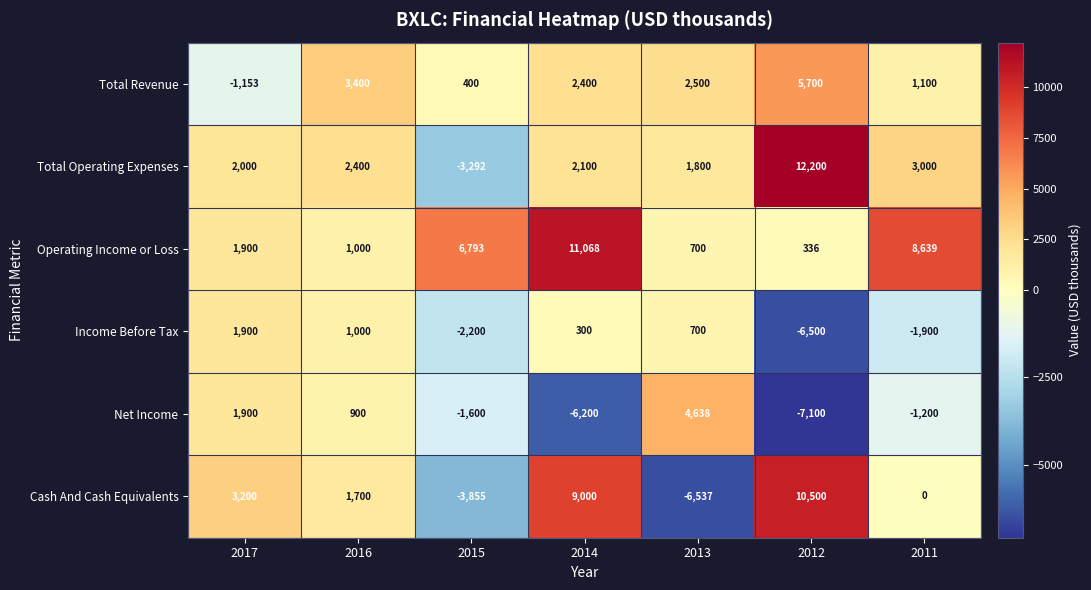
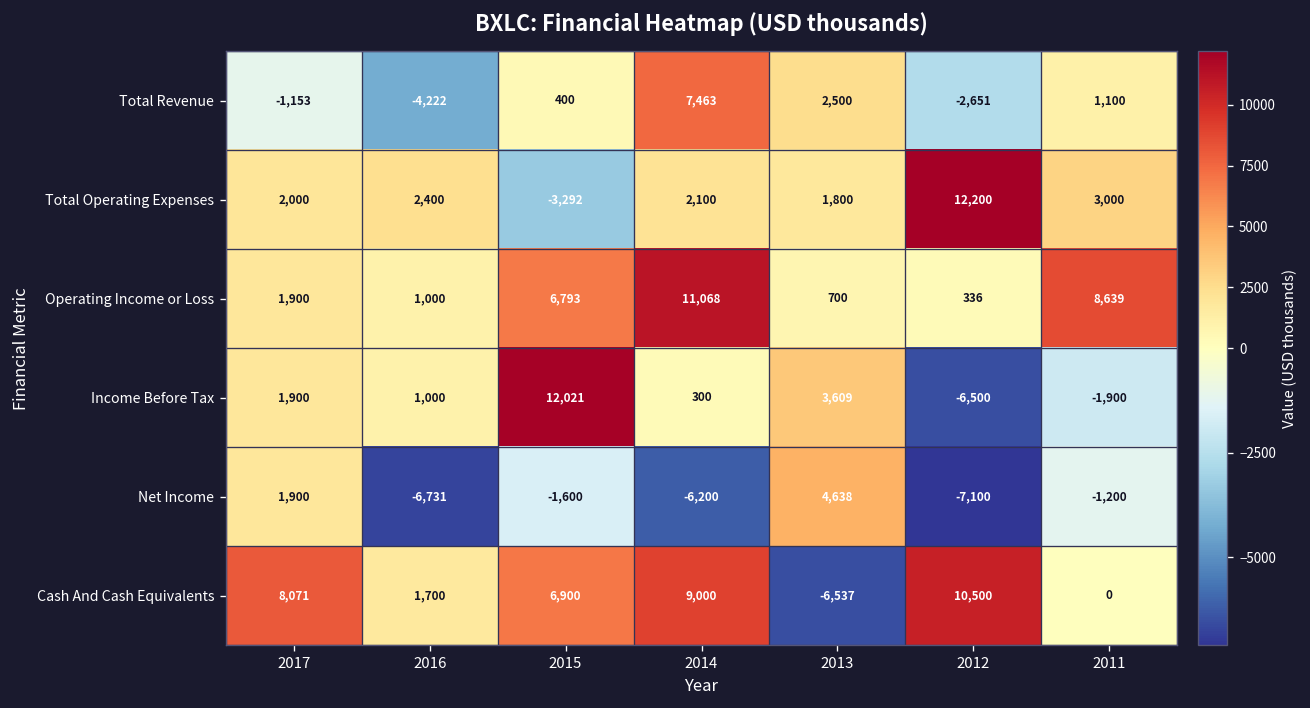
  {
    "Total Revenue": {
      "2017": "-1,153",
-     "2016": "3,400",
+     "2016": "-4,222",
      "2015": "400",
-     "2014": "2,400",
+     "2014": "7,463",
      "2013": "2,500",
-     "2012": "5,700",
+     "2012": "-2,651",
      "2011": "1,100"
    },
    "Total Operating Expenses": {
      "2017": "2,000",
      "2016": "2,400",
      "2015": "-3,292",
      "2014": "2,100",
      "2013": "1,800",
      "2012": "12,200",
      "2011": "3,000"
    },
    "Operating Income or Loss": {
      "2017": "1,900",
      "2016": "1,000",
      "2015": "6,793",
      "2014": "11,068",
      "2013": "700",
      "2012": "336",
      "2011": "8,639"
    },
    "Income Before Tax": {
      "2017": "1,900",
      "2016": "1,000",
-     "2015": "-2,200",
+     "2015": "12,021",
      "2014": "300",
-     "2013": "700",
+     "2013": "3,609",
      "2012": "-6,500",
      "2011": "-1,900"
    },
    "Net Income": {
      "2017": "1,900",
-     "2016": "900",
+     "2016": "-6,731",
      "2015": "-1,600",
      "2014": "-6,200",
      "2013": "4,638",
      "2012": "-7,100",
      "2011": "-1,200"
    },
    "Cash And Cash Equivalents": {
-     "2017": "3,200",
+     "2017": "8,071",
      "2016": "1,700",
-     "2015": "-3,855",
+     "2015": "6,900",
      "2014": "9,000",
      "2013": "-6,537",
      "2012": "10,500",
      "2011": "0"
    }
  }
